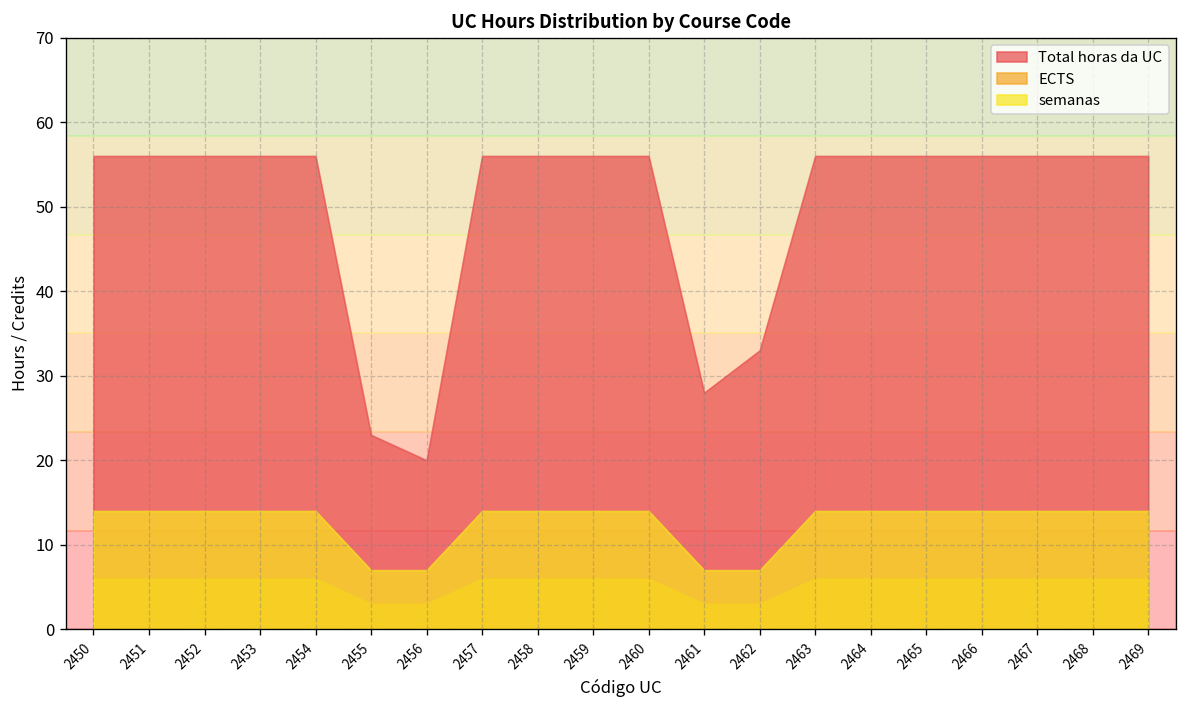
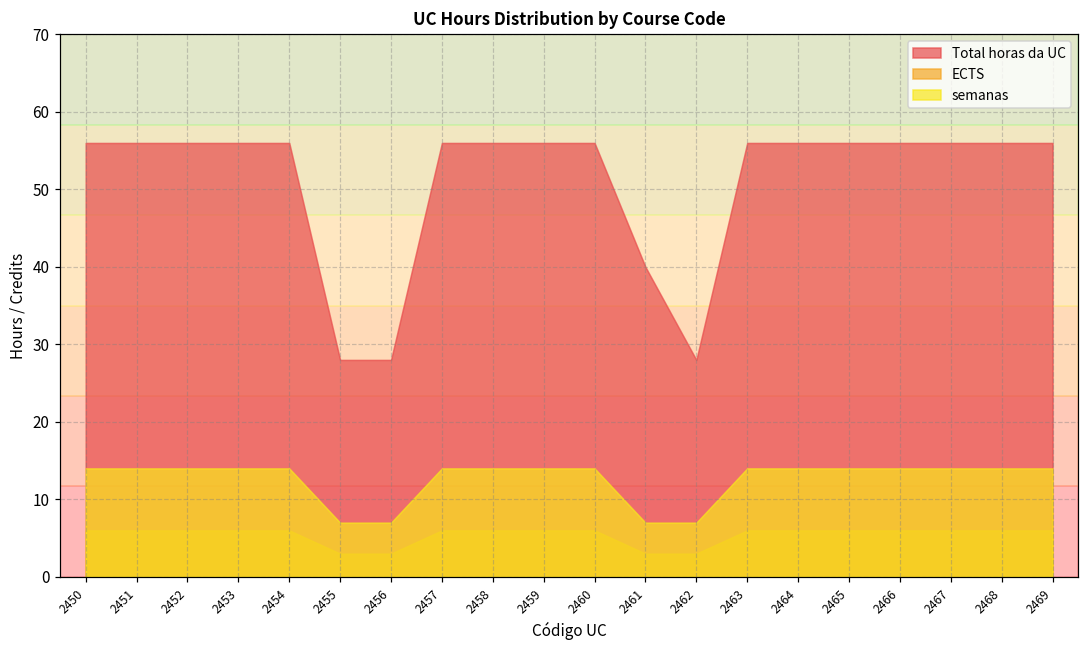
  {
    "Total horas da UC": {
      "2450": 56,
      "2451": 56,
      "2452": 56,
      "2453": 56,
      "2454": 56,
-     "2455": 23,
-     "2456": 20,
+     "2455": 28,
+     "2456": 28,
      "2457": 56,
      "2458": 56,
      "2459": 56,
      "2460": 56,
-     "2461": 28,
-     "2462": 33,
+     "2461": 40,
+     "2462": 28,
      "2463": 56,
      "2464": 56,
      "2465": 56,
      "2466": 56,
      "2467": 56,
      "2468": 56,
      "2469": 56
    },
    "ECTS": {
      "2450": 6,
      "2451": 6,
      "2452": 6,
      "2453": 6,
      "2454": 6,
      "2455": 3,
      "2456": 3,
      "2457": 6,
      "2458": 6,
      "2459": 6,
      "2460": 6,
      "2461": 3,
      "2462": 3,
      "2463": 6,
      "2464": 6,
      "2465": 6,
      "2466": 6,
      "2467": 6,
      "2468": 6,
      "2469": 6
    },
    "semanas": {
      "2450": 14,
      "2451": 14,
      "2452": 14,
      "2453": 14,
      "2454": 14,
      "2455": 7,
      "2456": 7,
      "2457": 14,
      "2458": 14,
      "2459": 14,
      "2460": 14,
      "2461": 7,
      "2462": 7,
      "2463": 14,
      "2464": 14,
      "2465": 14,
      "2466": 14,
      "2467": 14,
      "2468": 14,
      "2469": 14
    }
  }
